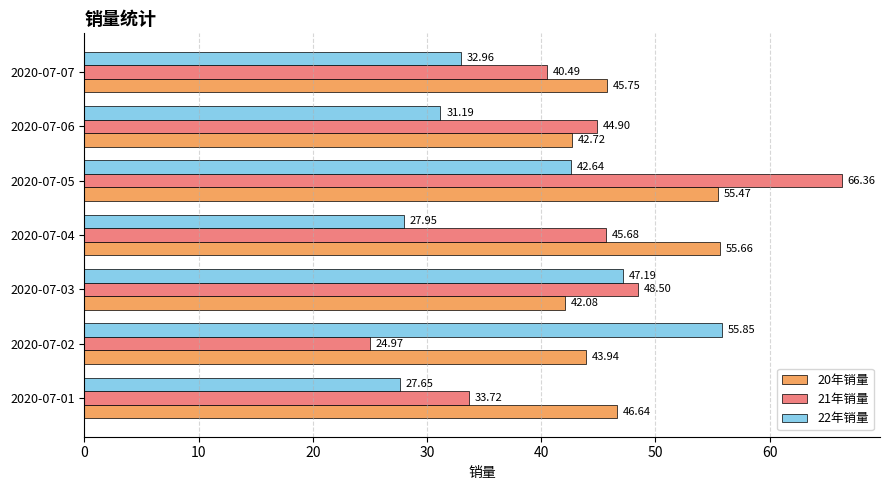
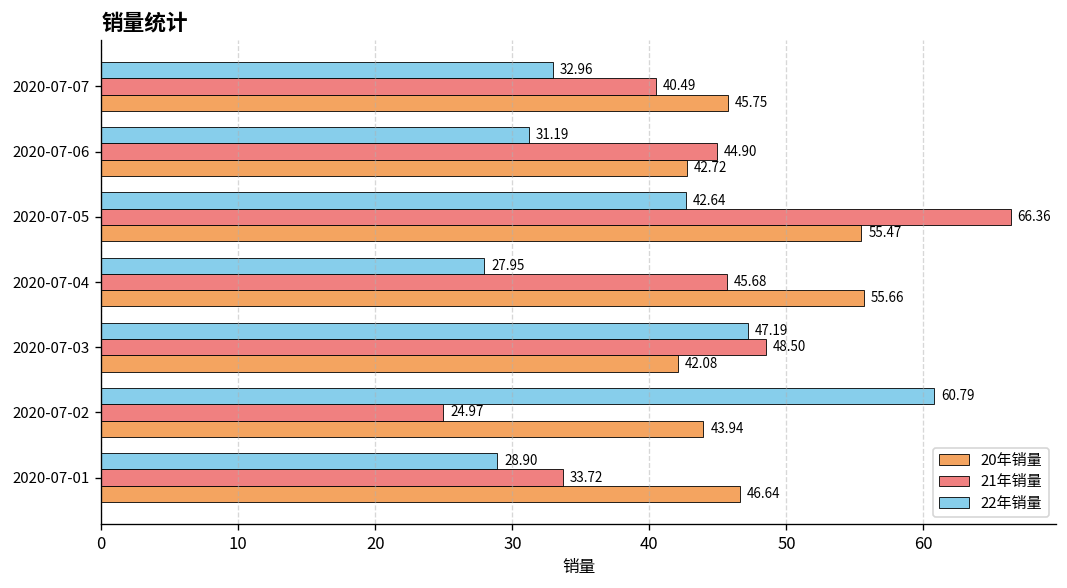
  {
    "22年销量": {
      "2020-07-07": 32.96,
      "2020-07-06": 31.19,
      "2020-07-05": 42.64,
      "2020-07-04": 27.95,
      "2020-07-03": 47.19,
-     "2020-07-02": 55.85,
-     "2020-07-01": 27.65
+     "2020-07-02": 60.79,
+     "2020-07-01": 28.90
    }
  }
